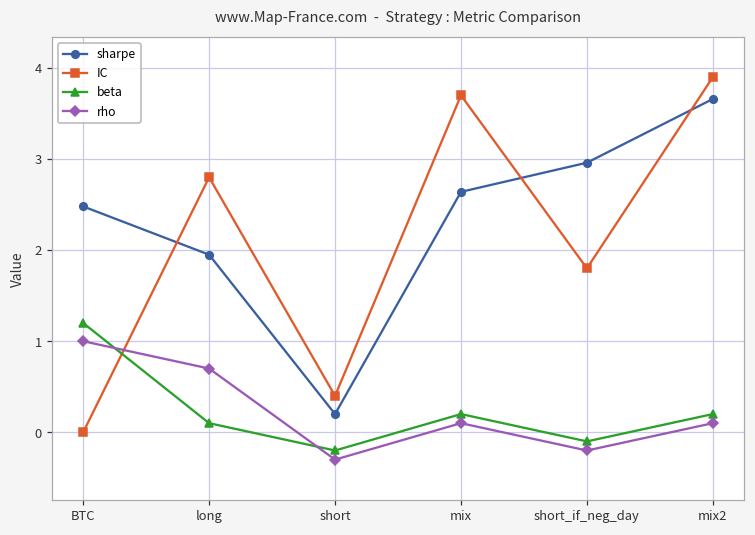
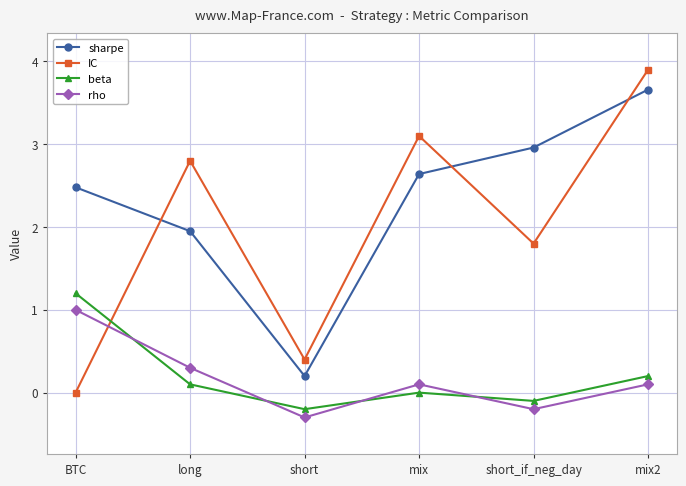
  {
    "sharpe": {
      "BTC": 2.5,
      "long": 2.0,
      "short": 0.2,
      "mix": 2.6,
      "short_if_neg_day": 3.0,
      "mix2": 3.7
    },
    "IC": {
      "BTC": 0.0,
      "long": 2.8,
      "short": 0.4,
-     "mix": 3.7,
+     "mix": 3.1,
      "short_if_neg_day": 1.8,
      "mix2": 3.9
    },
    "beta": {
      "BTC": 1.2,
      "long": 0.1,
      "short": -0.2,
-     "mix": 0.2,
+     "mix": 0.0,
      "short_if_neg_day": -0.1,
      "mix2": 0.2
    },
    "rho": {
      "BTC": 1.0,
-     "long": 0.7,
+     "long": 0.3,
      "short": -0.3,
      "mix": 0.1,
      "short_if_neg_day": -0.2,
      "mix2": 0.1
    }
  }
